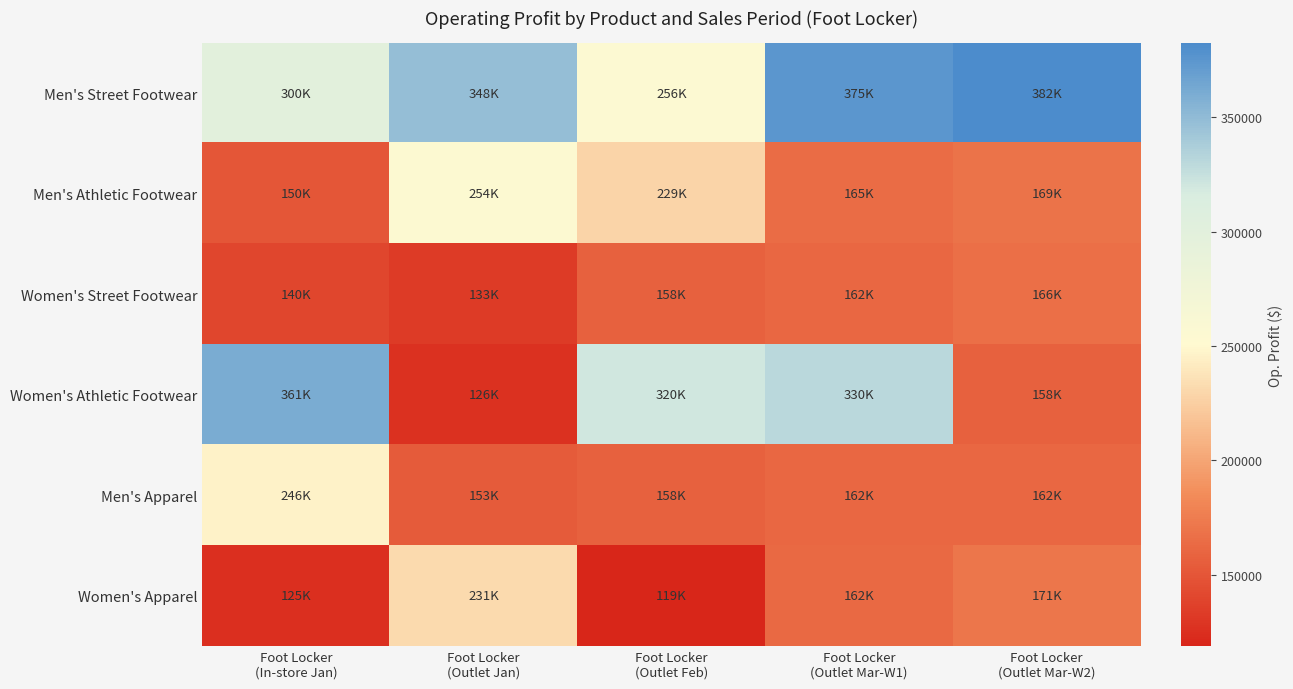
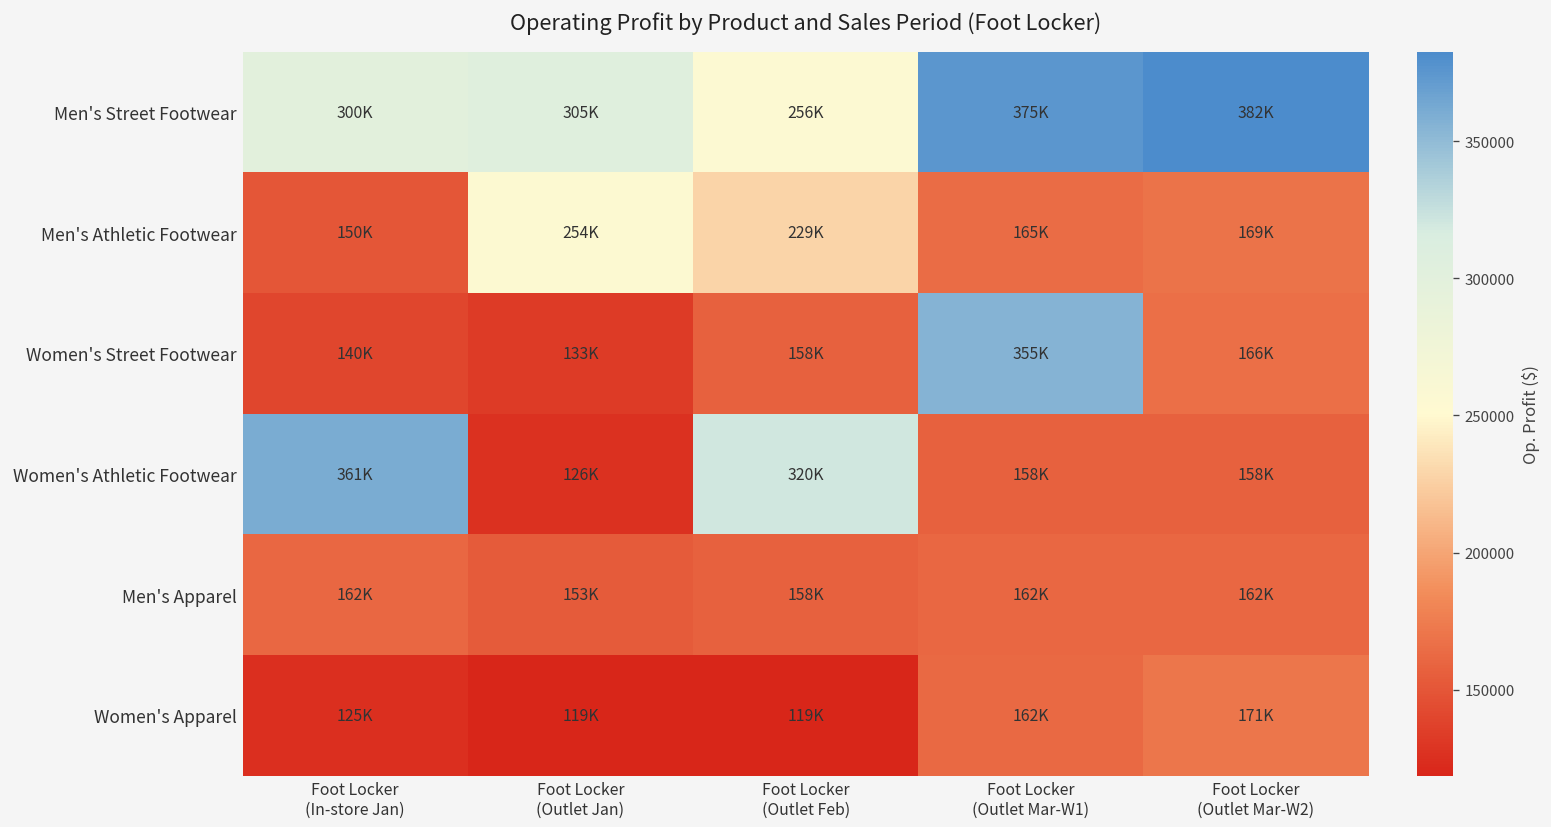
  {
    "Men's Street Footwear": {
      "Foot Locker (In-store Jan)": "300K",
-     "Foot Locker (Outlet Jan)": "348K",
+     "Foot Locker (Outlet Jan)": "305K",
      "Foot Locker (Outlet Feb)": "256K",
      "Foot Locker (Outlet Mar-W1)": "375K",
      "Foot Locker (Outlet Mar-W2)": "382K"
    },
    "Men's Athletic Footwear": {
      "Foot Locker (In-store Jan)": "150K",
      "Foot Locker (Outlet Jan)": "254K",
      "Foot Locker (Outlet Feb)": "229K",
      "Foot Locker (Outlet Mar-W1)": "165K",
      "Foot Locker (Outlet Mar-W2)": "169K"
    },
    "Women's Street Footwear": {
      "Foot Locker (In-store Jan)": "140K",
      "Foot Locker (Outlet Jan)": "133K",
      "Foot Locker (Outlet Feb)": "158K",
-     "Foot Locker (Outlet Mar-W1)": "162K",
+     "Foot Locker (Outlet Mar-W1)": "355K",
      "Foot Locker (Outlet Mar-W2)": "166K"
    },
    "Women's Athletic Footwear": {
      "Foot Locker (In-store Jan)": "361K",
      "Foot Locker (Outlet Jan)": "126K",
      "Foot Locker (Outlet Feb)": "320K",
-     "Foot Locker (Outlet Mar-W1)": "330K",
+     "Foot Locker (Outlet Mar-W1)": "158K",
      "Foot Locker (Outlet Mar-W2)": "158K"
    },
    "Men's Apparel": {
-     "Foot Locker (In-store Jan)": "246K",
+     "Foot Locker (In-store Jan)": "162K",
      "Foot Locker (Outlet Jan)": "153K",
      "Foot Locker (Outlet Feb)": "158K",
      "Foot Locker (Outlet Mar-W1)": "162K",
      "Foot Locker (Outlet Mar-W2)": "162K"
    },
    "Women's Apparel": {
      "Foot Locker (In-store Jan)": "125K",
-     "Foot Locker (Outlet Jan)": "231K",
+     "Foot Locker (Outlet Jan)": "119K",
      "Foot Locker (Outlet Feb)": "119K",
      "Foot Locker (Outlet Mar-W1)": "162K",
      "Foot Locker (Outlet Mar-W2)": "171K"
    }
  }
